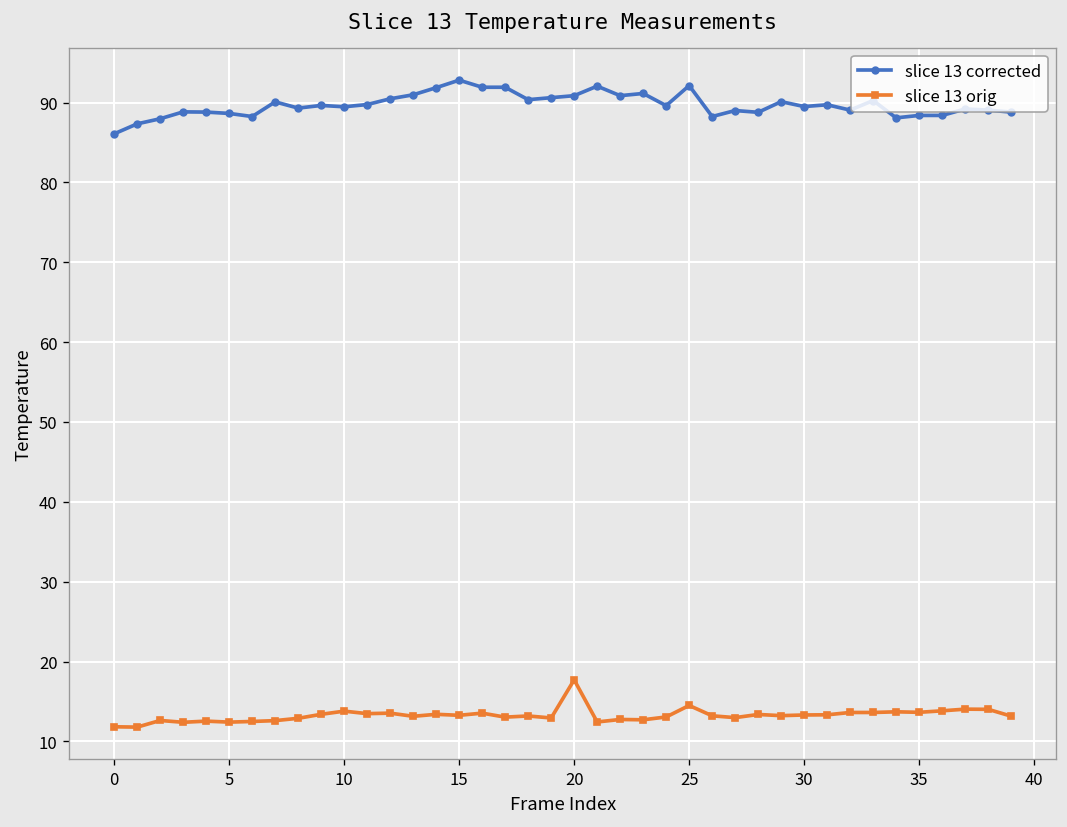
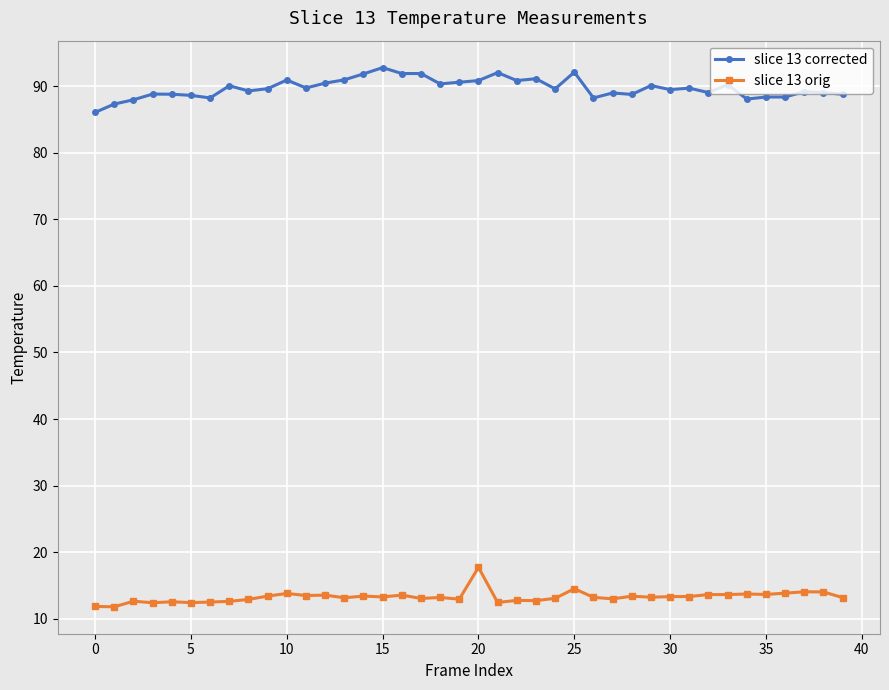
  {
    "slice 13 corrected": {
      "0": 86,
      "5": 89,
-     "10": 89,
+     "10": 91,
      "15": 93,
      "20": 91,
      "25": 92,
      "30": 90,
      "35": 88
    },
    "slice 13 orig": {
      "0": 12,
      "5": 12,
      "10": 14,
      "15": 13,
      "20": 18,
      "25": 15,
      "30": 13,
      "35": 14
    }
  }
